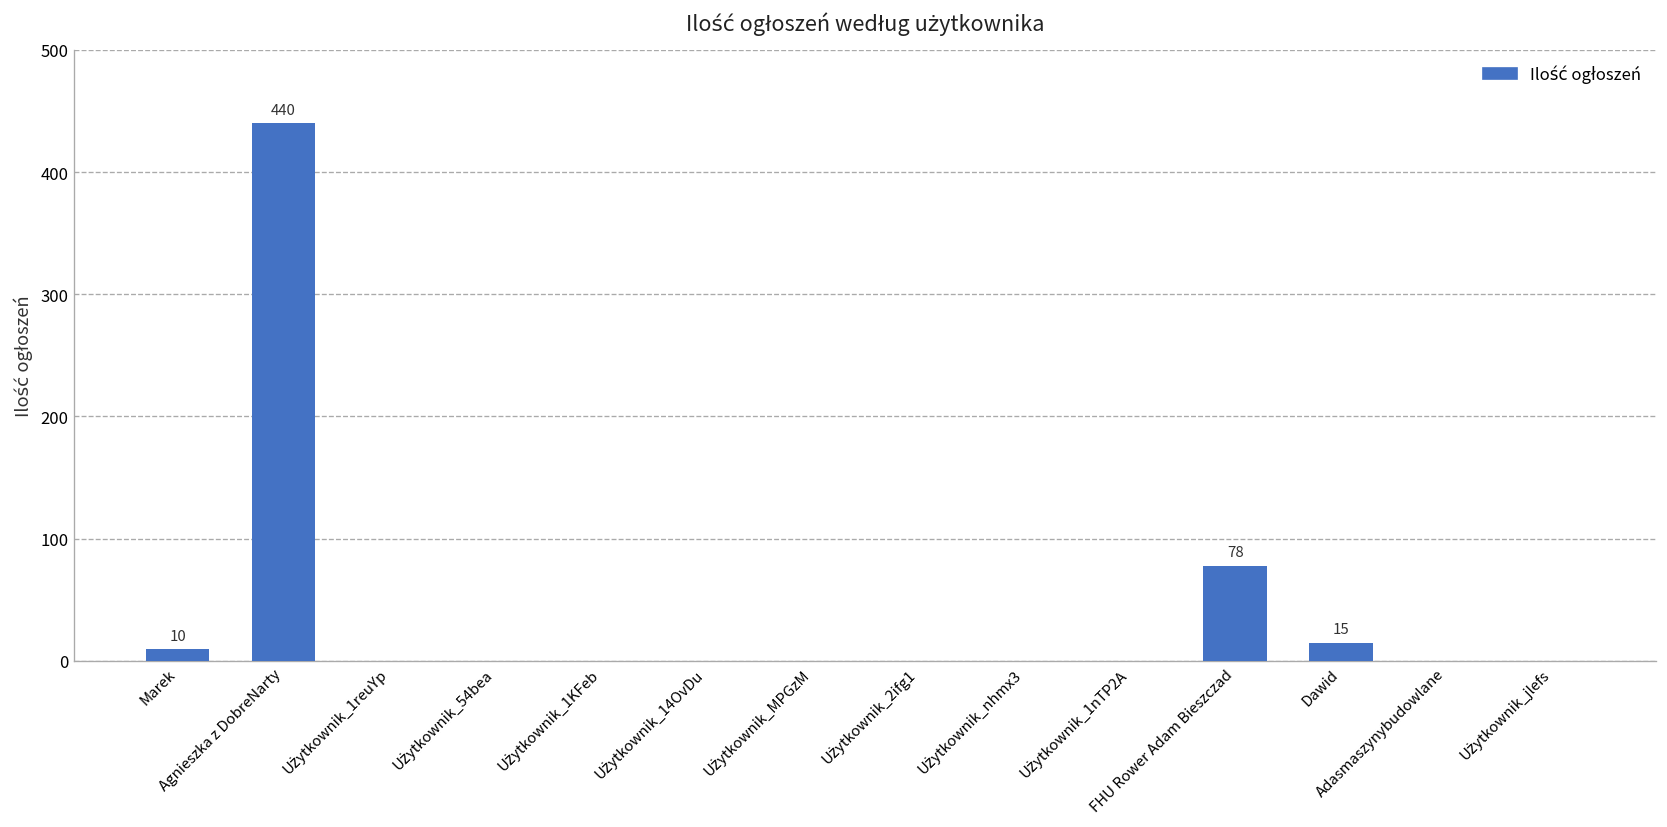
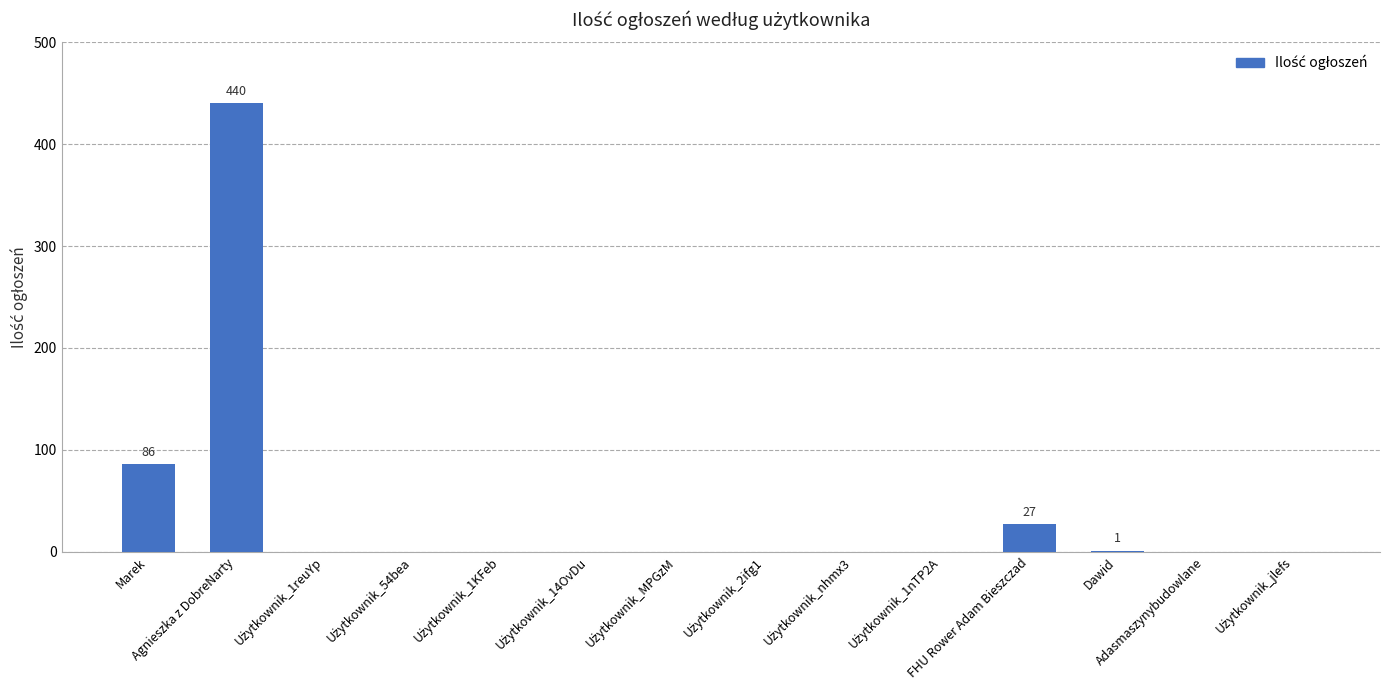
  {
-   "Marek": 10,
+   "Marek": 86,
    "Agnieszka z DobreNarty": 440,
-   "FHU Rower Adam Bieszczad": 78,
-   "Dawid": 15
+   "FHU Rower Adam Bieszczad": 27,
+   "Dawid": 1
  }
